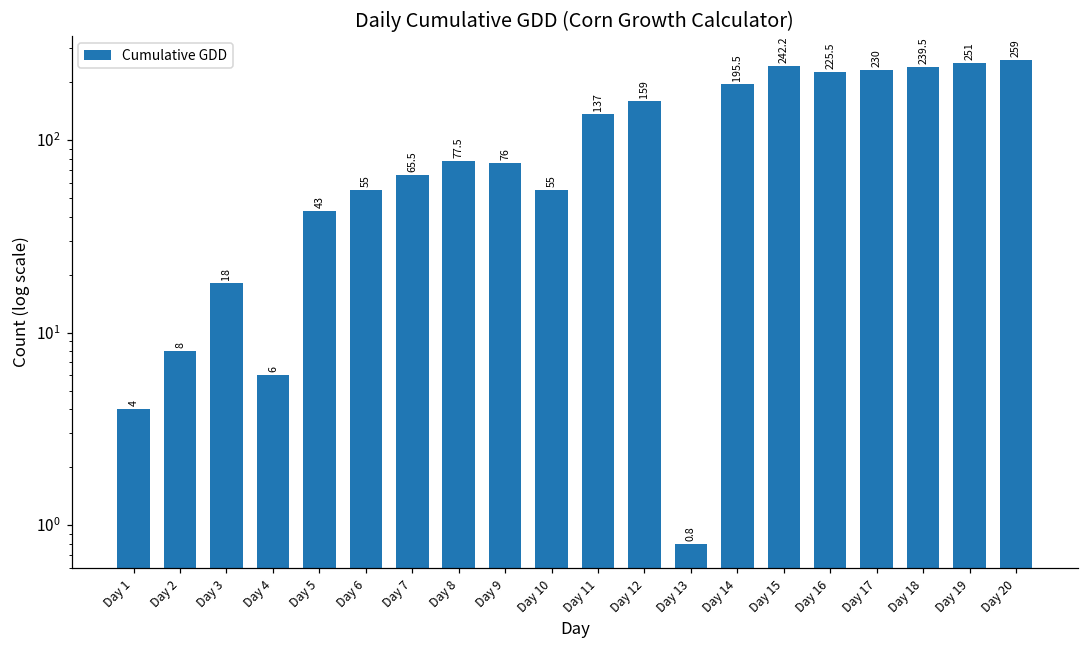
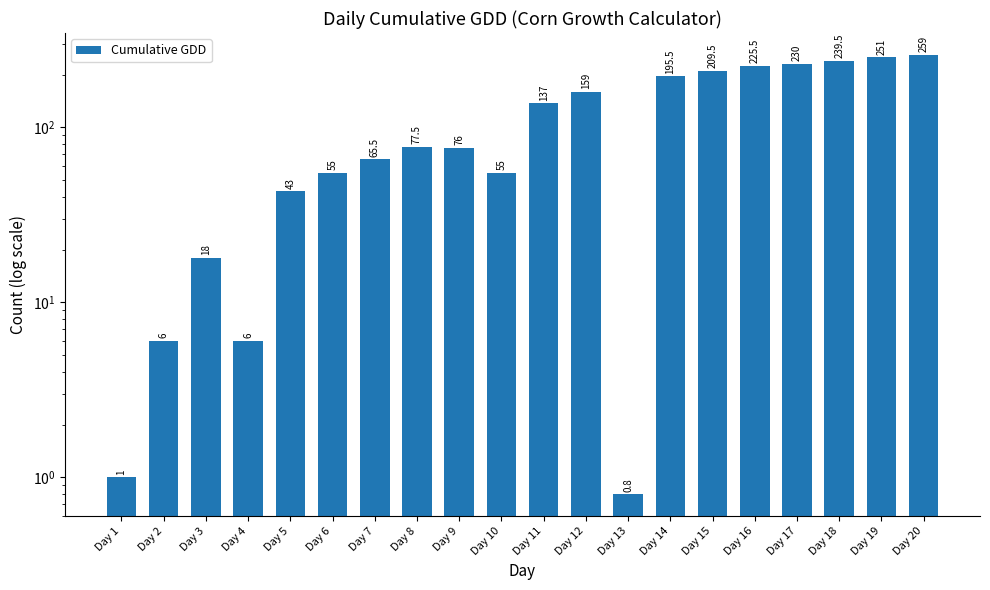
  {
-   "Day 1": 4,
-   "Day 2": 8,
+   "Day 1": 1,
+   "Day 2": 6,
    "Day 3": 18,
    "Day 4": 6,
    "Day 5": 43,
    "Day 6": 55,
    "Day 7": 65.5,
    "Day 8": 77.5,
    "Day 9": 76,
    "Day 10": 55,
    "Day 11": 137,
    "Day 12": 159,
    "Day 13": 0.8,
    "Day 14": 195.5,
-   "Day 15": 242.2,
+   "Day 15": 209.5,
    "Day 16": 225.5,
    "Day 17": 230,
    "Day 18": 239.5,
    "Day 19": 251,
    "Day 20": 259
  }
